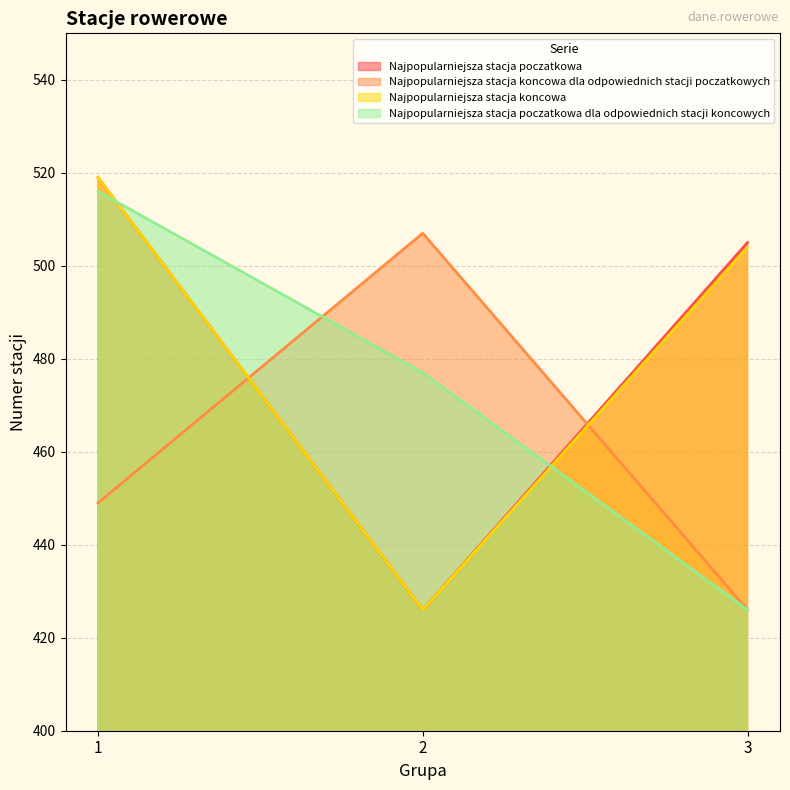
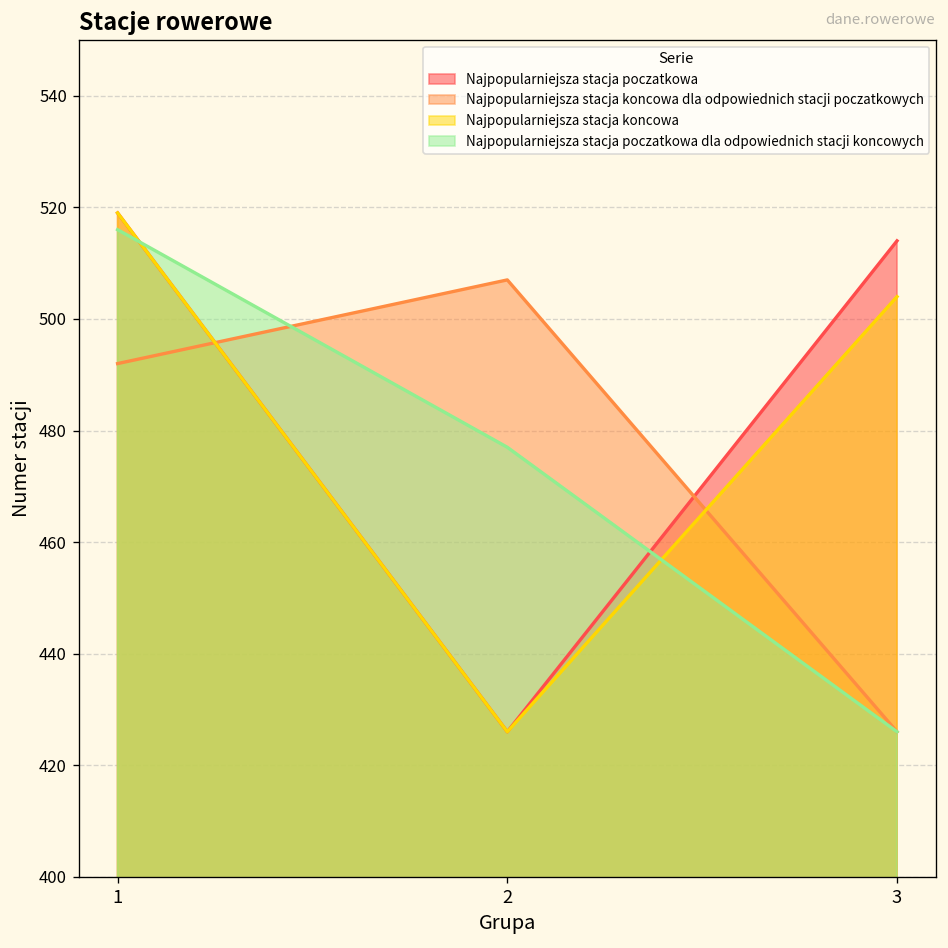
  {
    "Najpopularniejsza stacja poczatkowa": {
-     "3": 505
+     "3": 514
    },
    "Najpopularniejsza stacja koncowa dla odpowiednich stacji poczatkowych": {
-     "1": 449,
+     "1": 492,
      "2": 507
    },
    "Najpopularniejsza stacja koncowa": {
      "3": 504
    },
    "Najpopularniejsza stacja poczatkowa dla odpowiednich stacji koncowych": {
      "1": 516,
      "2": 477
    }
  }
